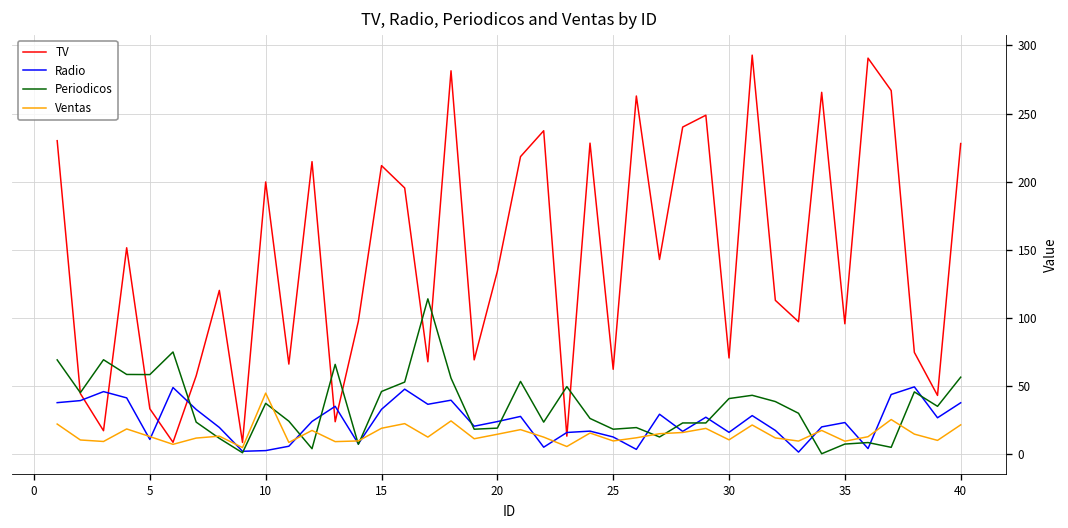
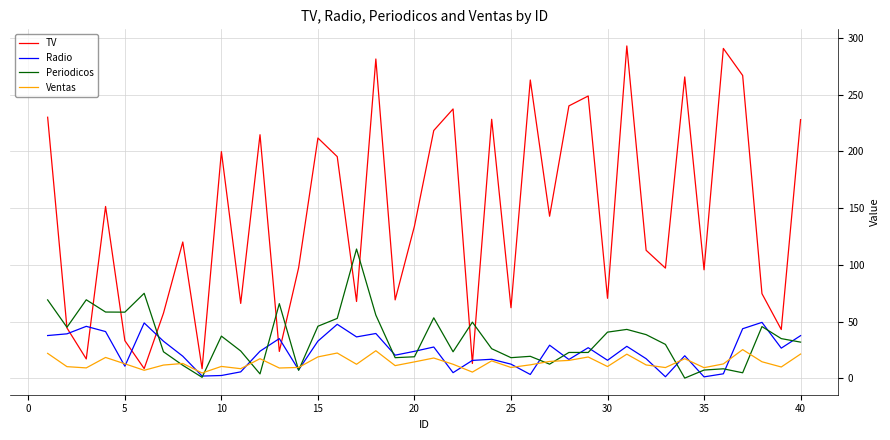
  {
    "TV": {
      "5": 33,
      "10": 200,
      "15": 212,
      "20": 134,
      "25": 62,
      "30": 71,
      "35": 96,
      "40": 228
    },
    "Radio": {
      "10": 3,
      "15": 33,
      "20": 24,
      "25": 13,
      "30": 16,
-     "35": 23,
+     "35": 1,
      "40": 38
    },
    "Periodicos": {
      "5": 58,
      "10": 37,
      "15": 46,
      "20": 19,
      "25": 18,
      "30": 41,
-     "40": 57
+     "40": 32
    },
    "Ventas": {
-     "10": 45,
+     "10": 11,
      "15": 19,
      "20": 15,
      "25": 10,
      "30": 11,
      "40": 22
    }
  }
